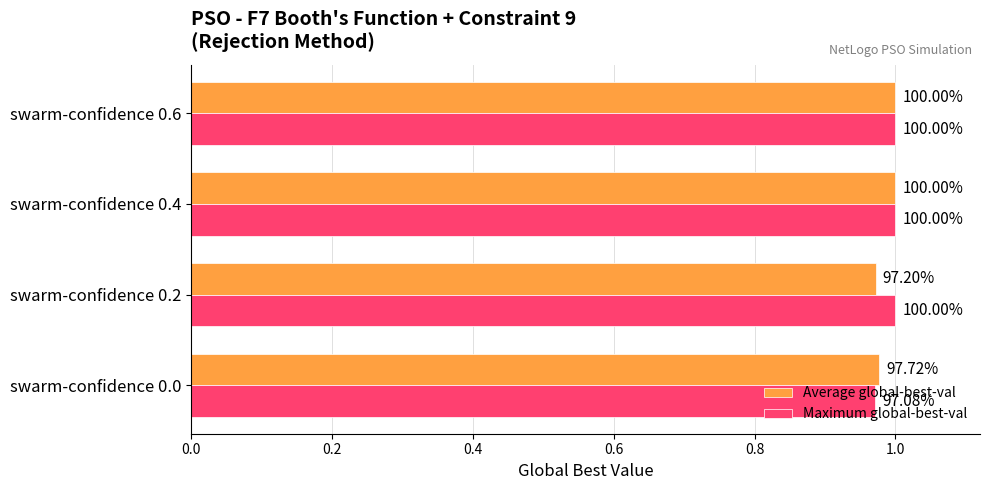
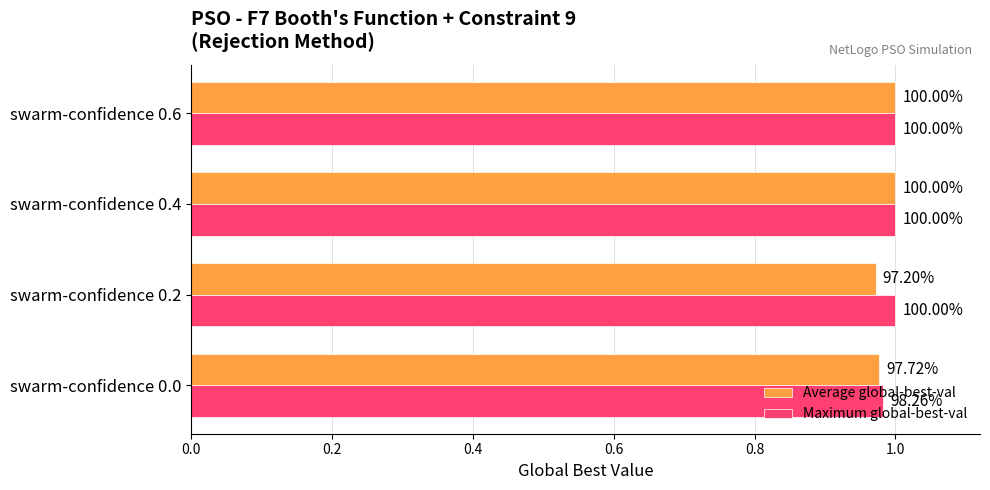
  {
    "Average global-best-val": {
      "swarm-confidence 0.6": "100.00%",
      "swarm-confidence 0.4": "100.00%",
      "swarm-confidence 0.2": "97.20%",
      "swarm-confidence 0.0": "97.72%"
    },
    "Maximum global-best-val": {
      "swarm-confidence 0.6": "100.00%",
      "swarm-confidence 0.4": "100.00%",
      "swarm-confidence 0.2": "100.00%",
-     "swarm-confidence 0.0": "97.08%"
+     "swarm-confidence 0.0": "98.26%"
    }
  }
